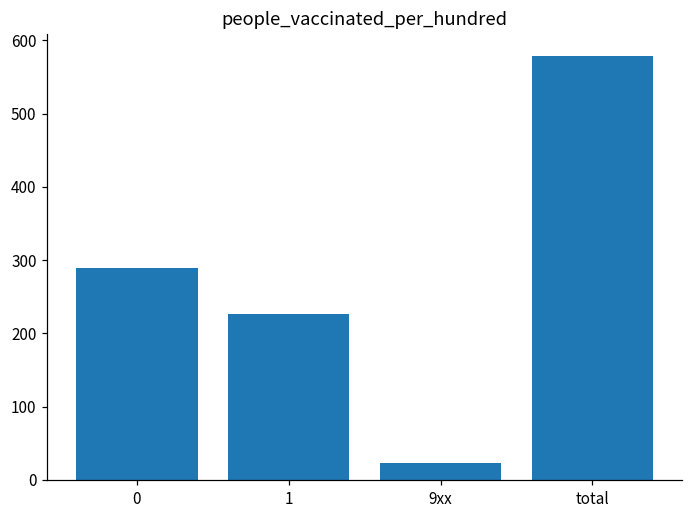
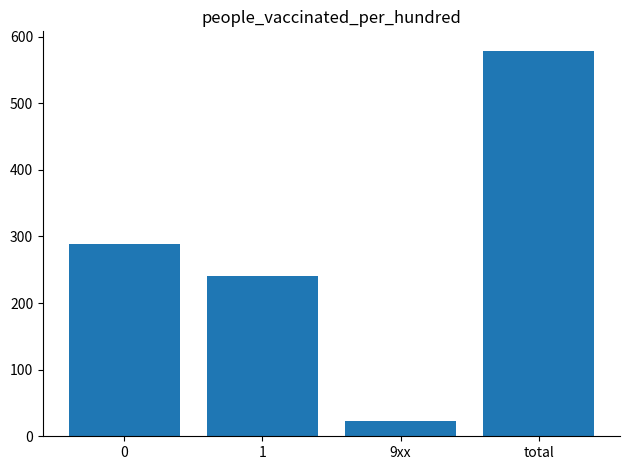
  {
    "0": 290,
-   "1": 230,
+   "1": 240,
    "9xx": 20,
    "total": 580
  }
